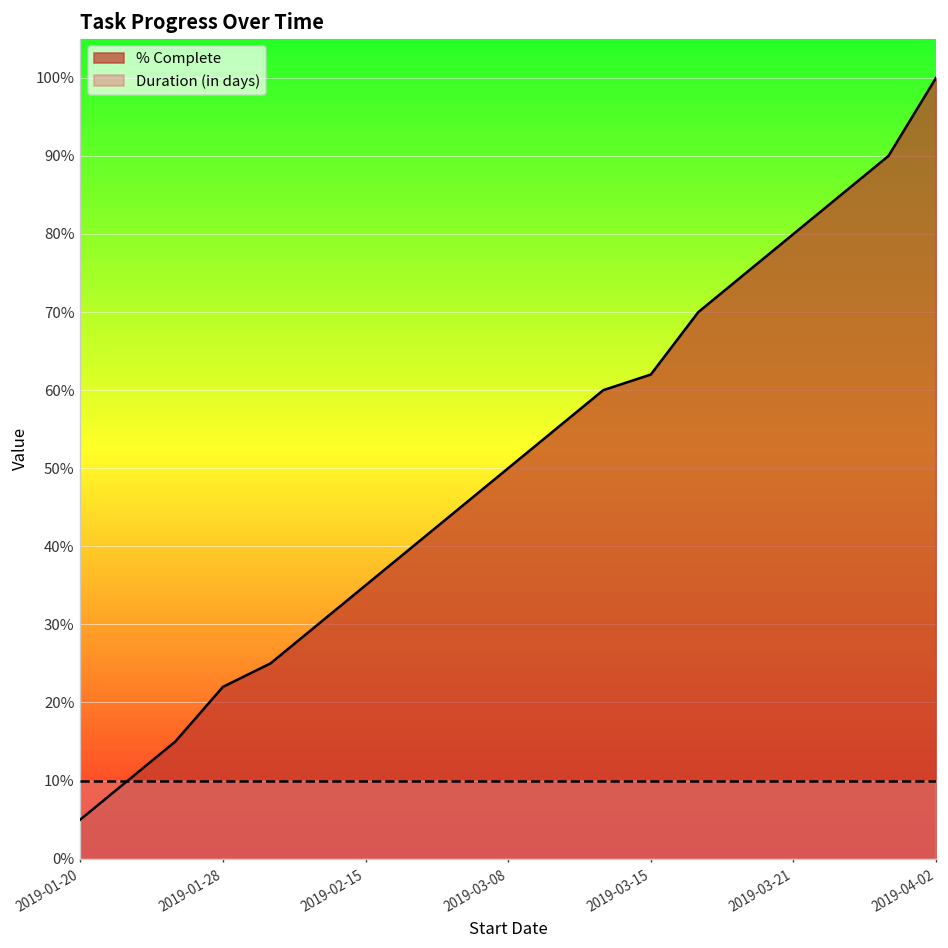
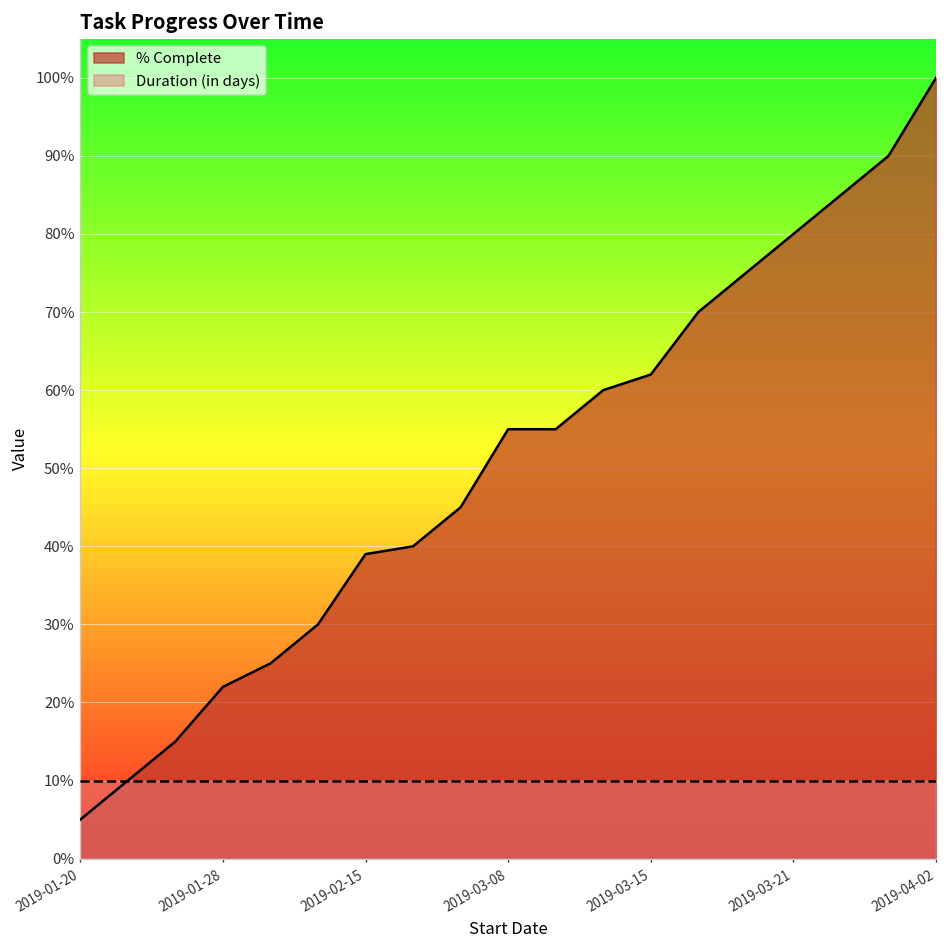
  {
    "% Complete": {
      "2019-01-20": "5%",
      "2019-01-28": "22%",
-     "2019-02-15": "35%",
-     "2019-03-08": "50%",
+     "2019-02-15": "39%",
+     "2019-03-08": "55%",
      "2019-03-15": "62%",
      "2019-03-21": "80%",
      "2019-04-02": "100%"
    },
    "Duration (in days)": {
      "2019-01-20": "10%",
      "2019-01-28": "10%",
      "2019-02-15": "10%",
      "2019-03-08": "10%",
      "2019-03-15": "10%",
      "2019-03-21": "10%",
      "2019-04-02": "10%"
    }
  }
